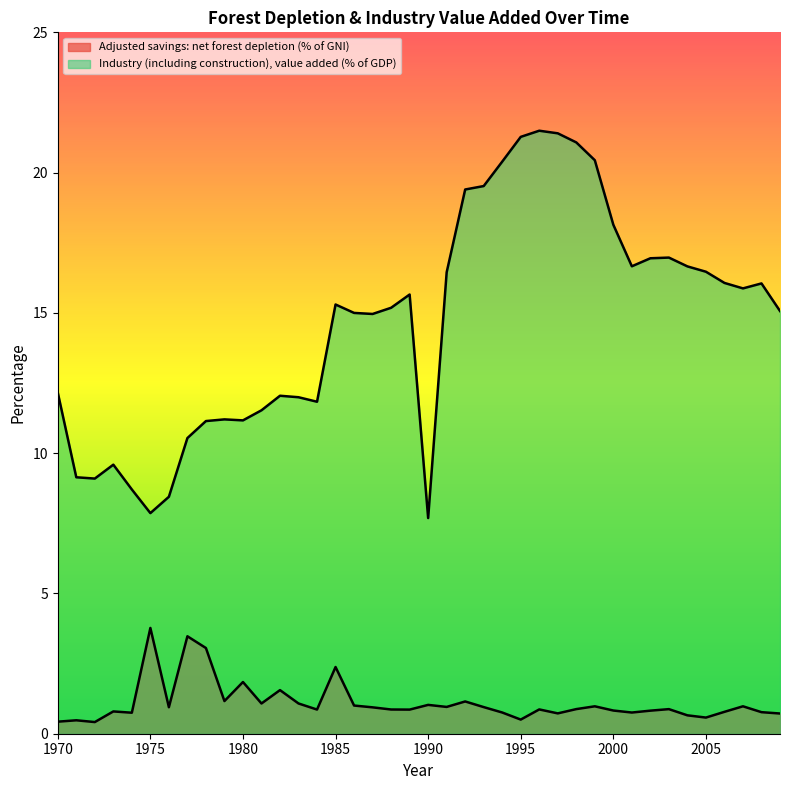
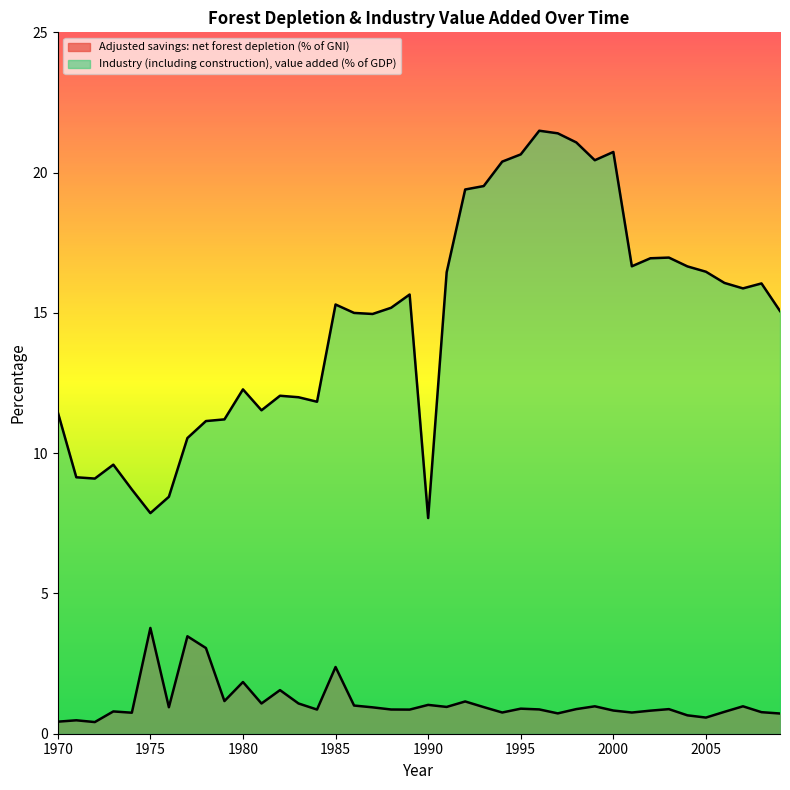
  {
    "Adjusted savings: net forest depletion (% of GNI)": {
      "1970": 0.4,
      "1975": 3.8,
      "1980": 1.8,
      "1985": 2.4,
      "1990": 1.0,
-     "1995": 0.5,
+     "1995": 0.9,
      "2000": 0.8,
      "2005": 0.6
    },
    "Industry (including construction), value added (% of GDP)": {
-     "1970": 12.2,
+     "1970": 11.5,
      "1975": 7.9,
-     "1980": 11.2,
+     "1980": 12.3,
      "1985": 15.3,
      "1990": 7.7,
-     "1995": 21.3,
-     "2000": 18.1,
+     "1995": 20.6,
+     "2000": 20.7,
      "2005": 16.5
    }
  }
